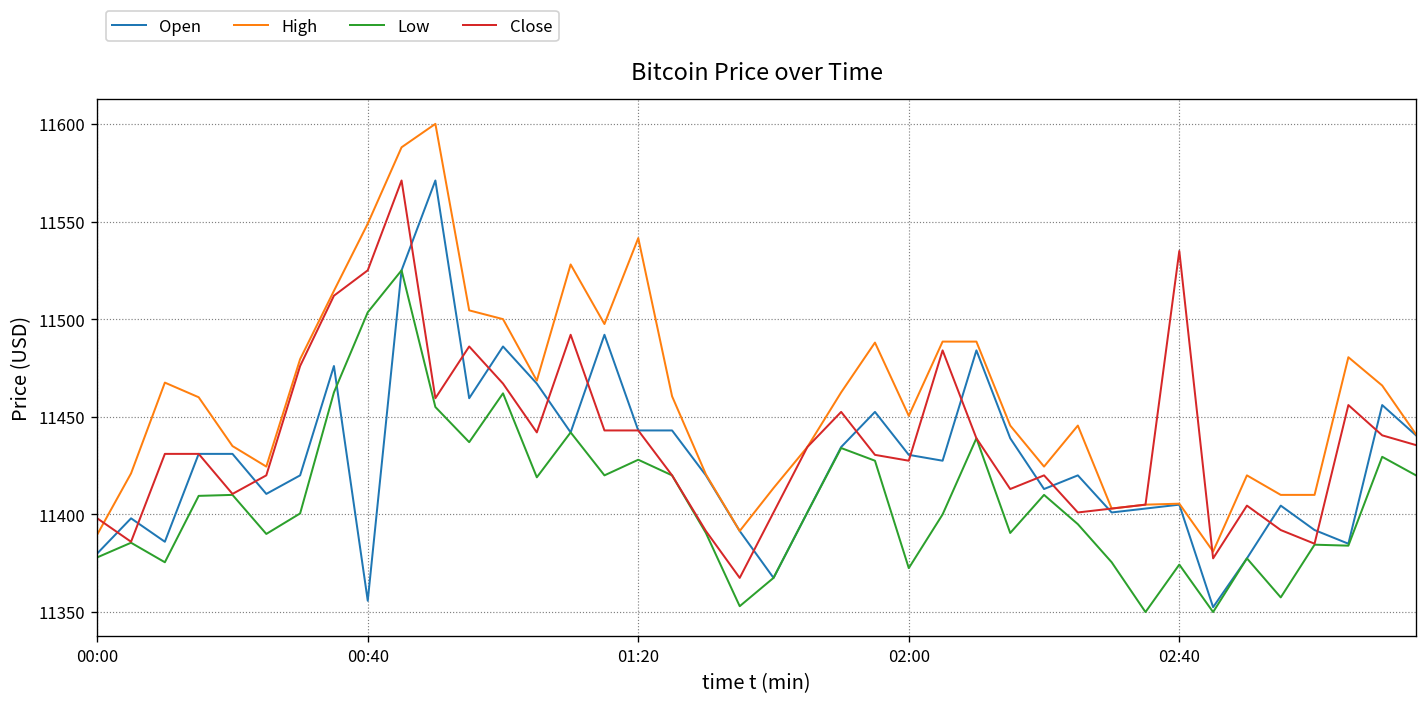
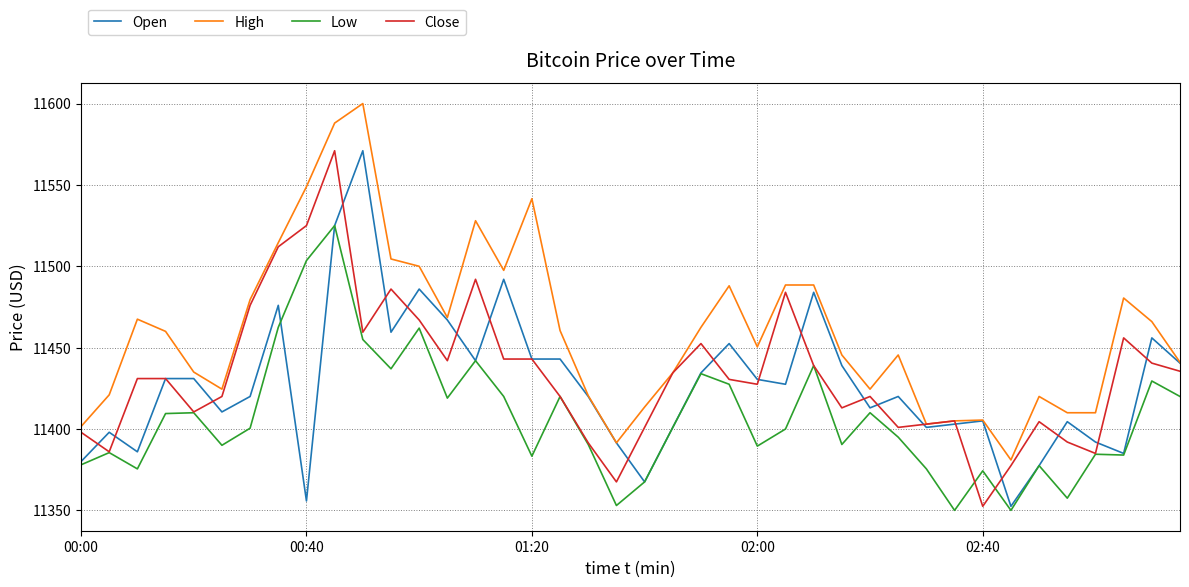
  {
    "Open": {
      "00:00": 11380,
      "00:40": 11356,
      "02:00": 11431
    },
    "High": {
-     "00:00": 11390,
+     "00:00": 11402,
      "00:40": 11549,
      "01:20": 11542,
      "02:00": 11451
    },
    "Low": {
      "00:00": 11378,
      "00:40": 11504,
-     "01:20": 11428,
-     "02:00": 11373,
+     "01:20": 11383,
+     "02:00": 11390,
      "02:40": 11374
    },
    "Close": {
      "00:00": 11398,
      "00:40": 11525,
      "02:00": 11428,
-     "02:40": 11535
+     "02:40": 11353
    }
  }
